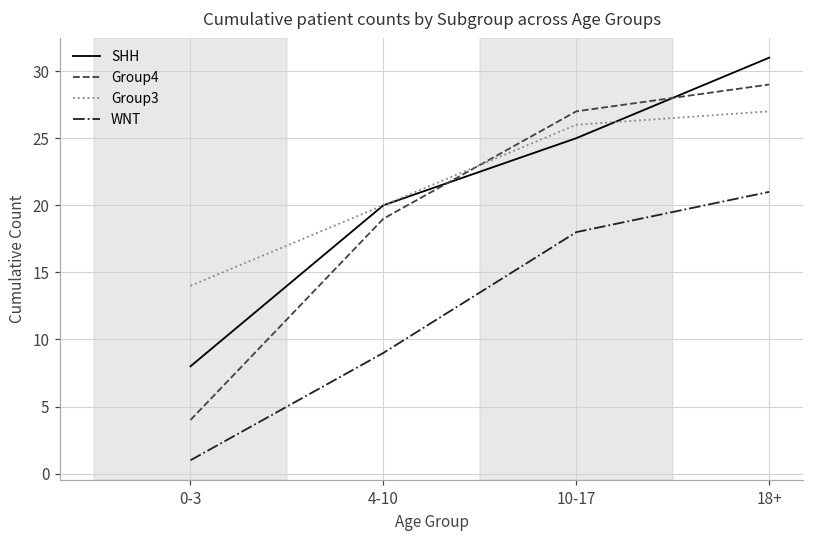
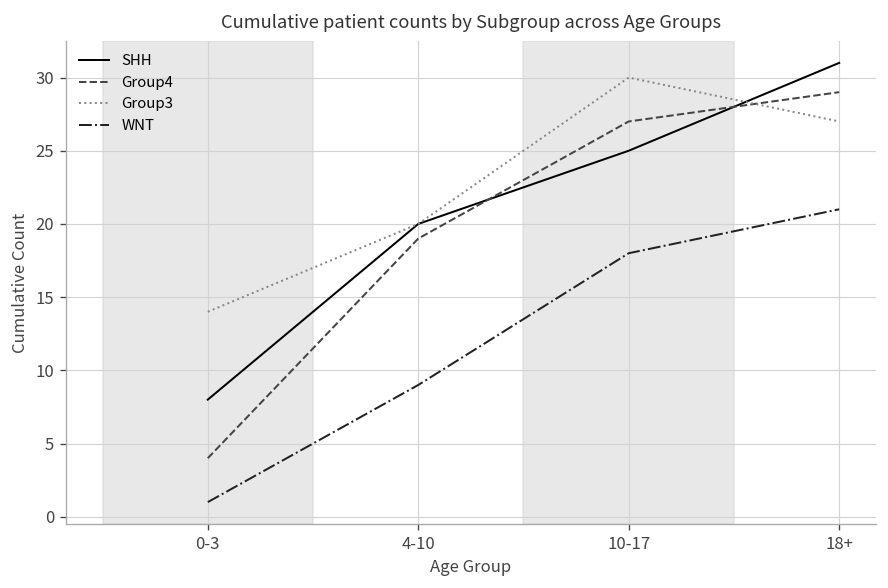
  {
    "Group3": {
      "0-3": 14,
-     "10-17": 26,
+     "10-17": 30,
      "18+": 27
    }
  }
